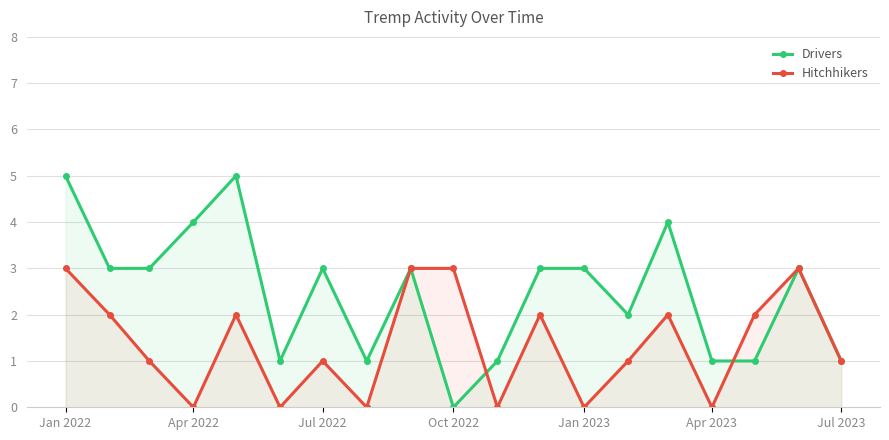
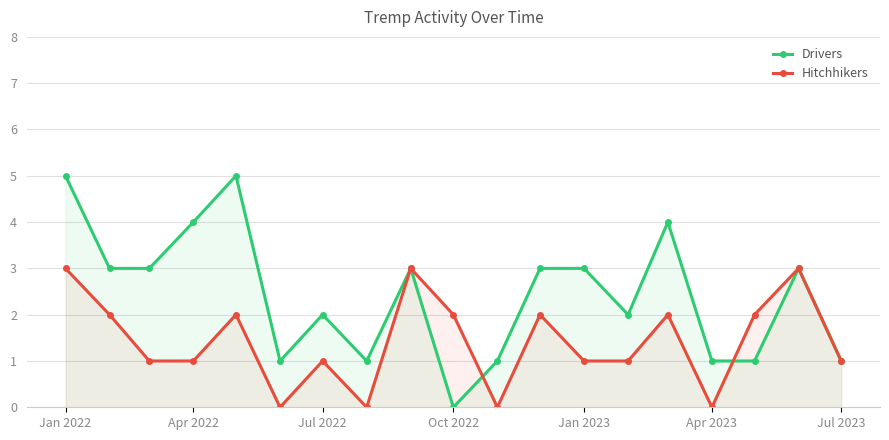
  {
    "Drivers": {
      "Jan 2022": 5,
      "Apr 2022": 4,
-     "Jul 2022": 3,
+     "Jul 2022": 2,
      "Oct 2022": 0,
      "Jan 2023": 3,
      "Apr 2023": 1
    },
    "Hitchhikers": {
      "Jan 2022": 3,
-     "Apr 2022": 0,
+     "Apr 2022": 1,
      "Jul 2022": 1,
-     "Oct 2022": 3,
-     "Jan 2023": 0,
+     "Oct 2022": 2,
+     "Jan 2023": 1,
      "Apr 2023": 0
    }
  }
